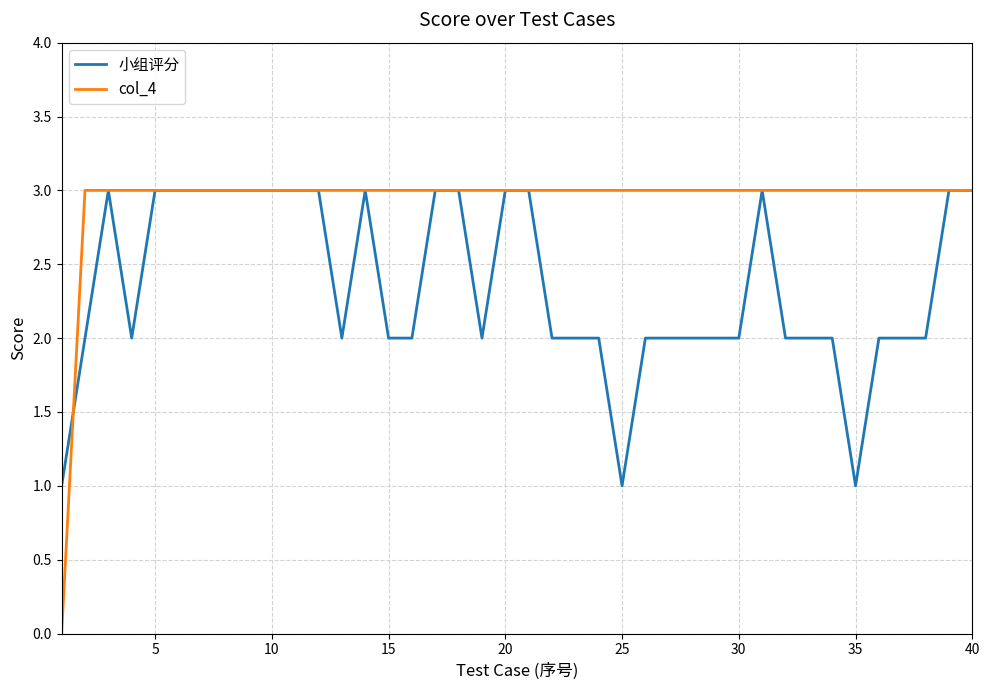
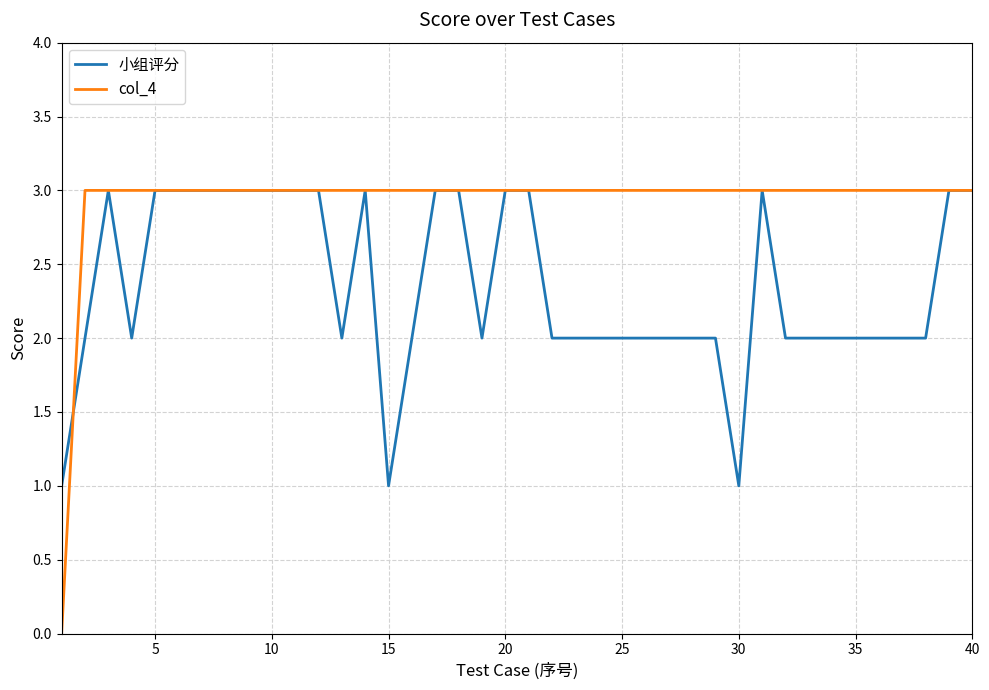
  {
    "小组评分": {
-     "15": 2,
-     "25": 1,
-     "30": 2,
-     "35": 1
+     "15": 1,
+     "25": 2,
+     "30": 1,
+     "35": 2
    },
    "col_4": {
      "15": 3,
      "25": 3,
      "30": 3,
      "35": 3
    }
  }
